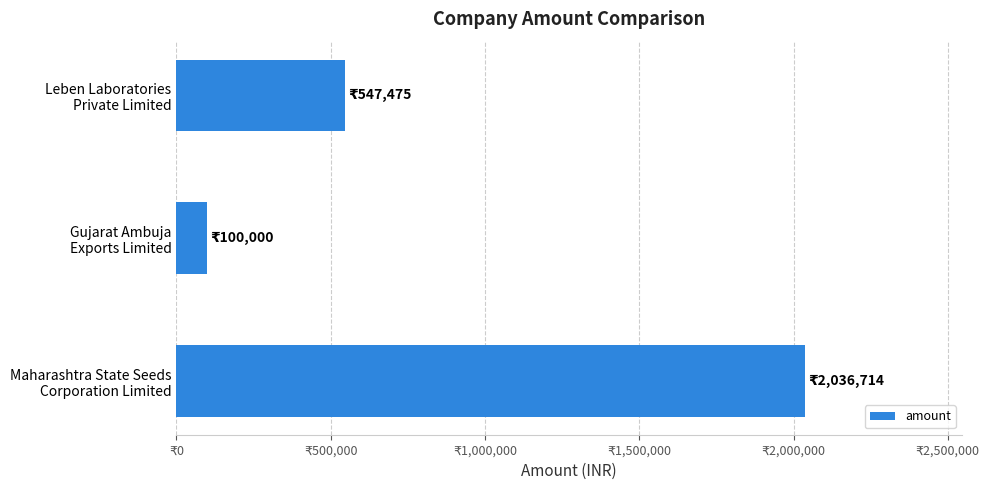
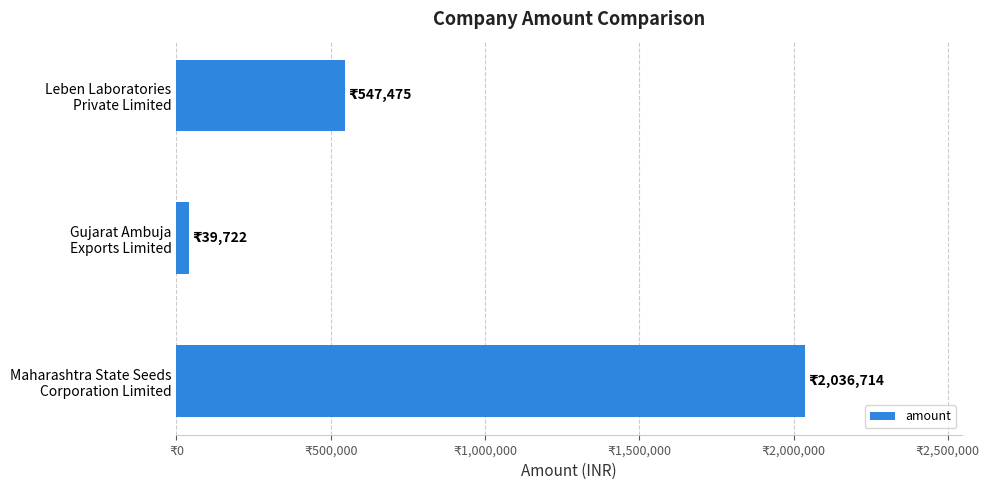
  {
    "Leben Laboratories Private Limited": "547,475",
-   "Gujarat Ambuja Exports Limited": "100,000",
+   "Gujarat Ambuja Exports Limited": "39,722",
    "Maharashtra State Seeds Corporation Limited": "2,036,714"
  }
